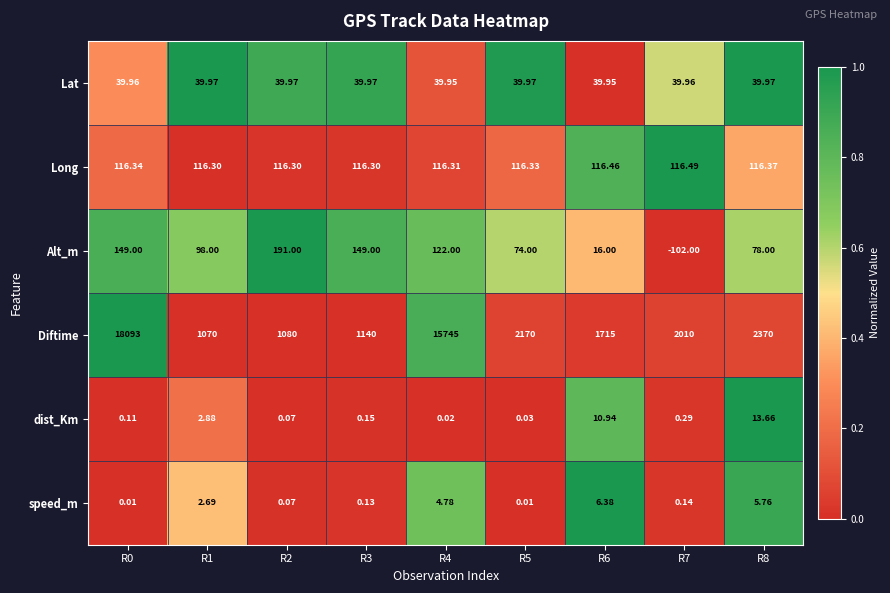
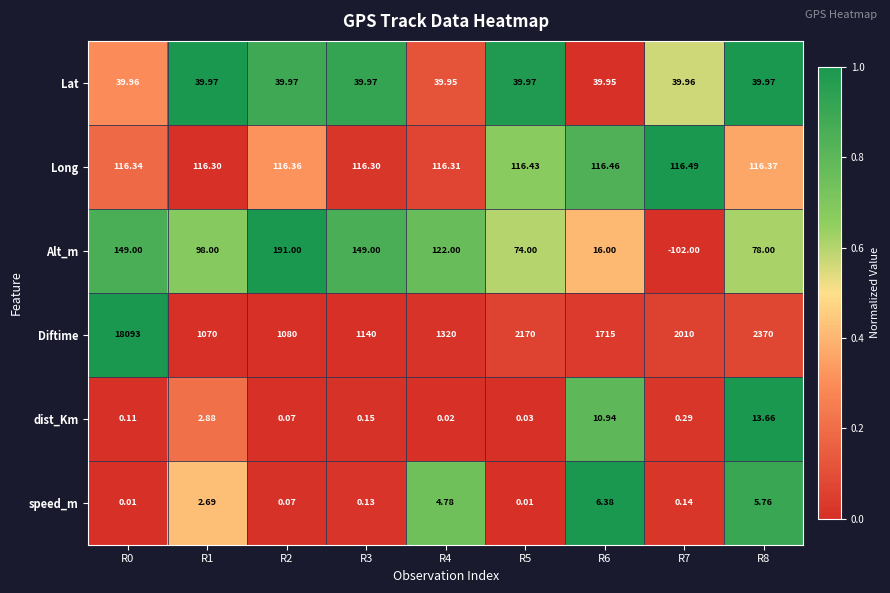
  {
    "Lat": {
      "R0": 39.96,
      "R1": 39.97,
      "R2": 39.97,
      "R3": 39.97,
      "R4": 39.95,
      "R5": 39.97,
      "R6": 39.95,
      "R7": 39.96,
      "R8": 39.97
    },
    "Long": {
      "R0": 116.34,
      "R1": 116.30,
-     "R2": 116.30,
+     "R2": 116.36,
      "R3": 116.30,
      "R4": 116.31,
-     "R5": 116.33,
+     "R5": 116.43,
      "R6": 116.46,
      "R7": 116.49,
      "R8": 116.37
    },
    "Alt_m": {
      "R0": 149.00,
      "R1": 98.00,
      "R2": 191.00,
      "R3": 149.00,
      "R4": 122.00,
      "R5": 74.00,
      "R6": 16.00,
      "R7": -102.00,
      "R8": 78.00
    },
    "Diftime": {
      "R0": 18093,
      "R1": 1070,
      "R2": 1080,
      "R3": 1140,
-     "R4": 15745,
+     "R4": 1320,
      "R5": 2170,
      "R6": 1715,
      "R7": 2010,
      "R8": 2370
    },
    "dist_Km": {
      "R0": 0.11,
      "R1": 2.88,
      "R2": 0.07,
      "R3": 0.15,
      "R4": 0.02,
      "R5": 0.03,
      "R6": 10.94,
      "R7": 0.29,
      "R8": 13.66
    },
    "speed_m": {
      "R0": 0.01,
      "R1": 2.69,
      "R2": 0.07,
      "R3": 0.13,
      "R4": 4.78,
      "R5": 0.01,
      "R6": 6.38,
      "R7": 0.14,
      "R8": 5.76
    }
  }
